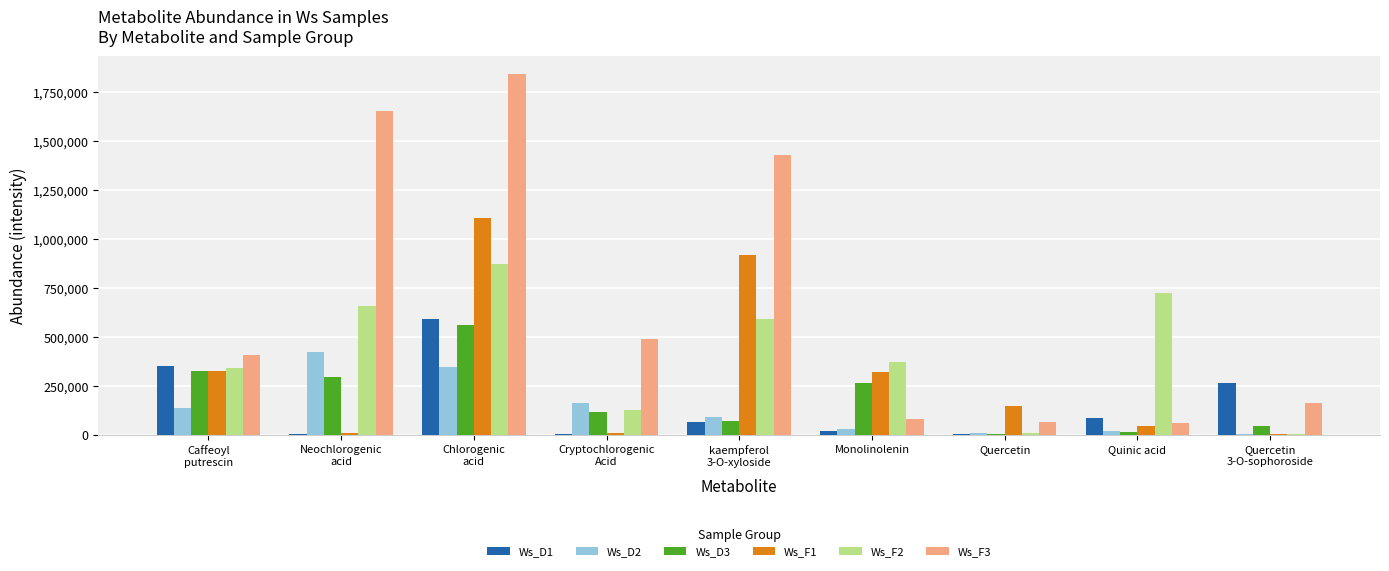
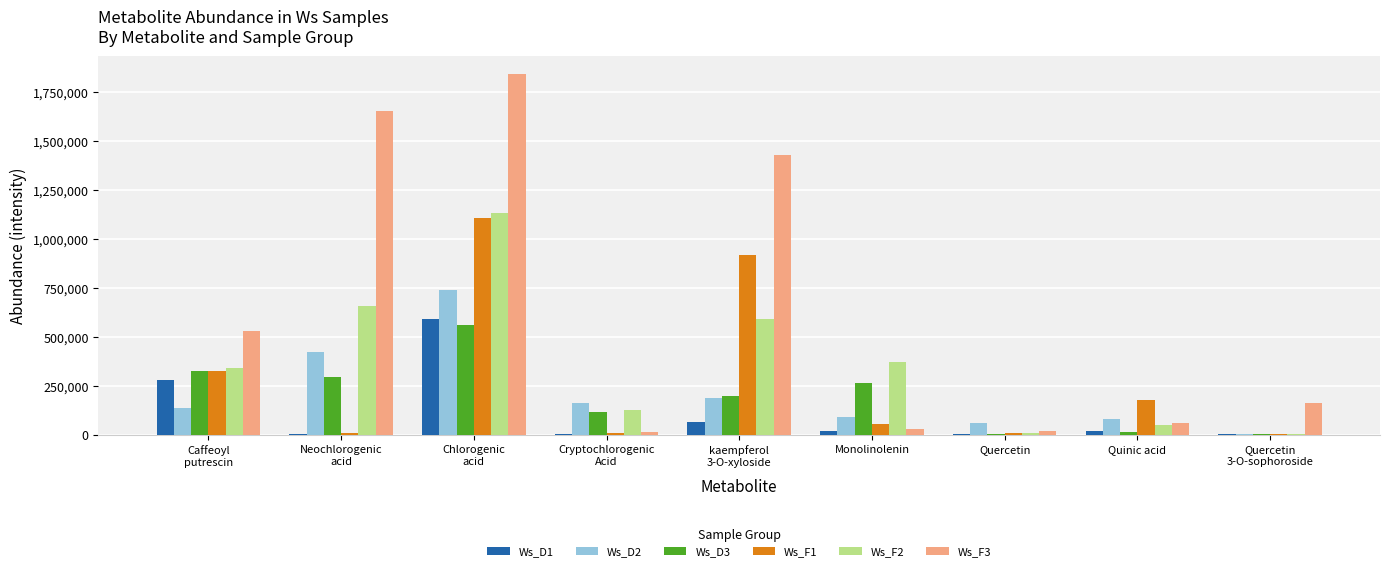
  {
    "Ws_D1": {
-     "Caffeoyl putrescin": "350,000",
+     "Caffeoyl putrescin": "280,000",
      "Chlorogenic acid": "590,000",
      "kaempferol 3-O-xyloside": "60,000",
      "Monolinolenin": "20,000",
-     "Quinic acid": "80,000",
-     "Quercetin 3-O-sophoroside": "260,000"
+     "Quinic acid": "20,000",
+     "Quercetin 3-O-sophoroside": "0"
    },
    "Ws_D2": {
      "Caffeoyl putrescin": "140,000",
      "Neochlorogenic acid": "420,000",
-     "Chlorogenic acid": "340,000",
+     "Chlorogenic acid": "740,000",
      "Cryptochlorogenic Acid": "160,000",
-     "kaempferol 3-O-xyloside": "90,000",
-     "Monolinolenin": "30,000",
-     "Quercetin": "10,000",
-     "Quinic acid": "20,000"
+     "kaempferol 3-O-xyloside": "190,000",
+     "Monolinolenin": "90,000",
+     "Quercetin": "60,000",
+     "Quinic acid": "80,000"
    },
    "Ws_D3": {
      "Caffeoyl putrescin": "320,000",
      "Neochlorogenic acid": "300,000",
      "Chlorogenic acid": "560,000",
      "Cryptochlorogenic Acid": "120,000",
-     "kaempferol 3-O-xyloside": "70,000",
+     "kaempferol 3-O-xyloside": "200,000",
      "Monolinolenin": "260,000",
      "Quinic acid": "10,000",
-     "Quercetin 3-O-sophoroside": "40,000"
+     "Quercetin 3-O-sophoroside": "0"
    },
    "Ws_F1": {
      "Caffeoyl putrescin": "320,000",
      "Chlorogenic acid": "1,110,000",
      "kaempferol 3-O-xyloside": "910,000",
-     "Monolinolenin": "320,000",
-     "Quercetin": "150,000",
-     "Quinic acid": "50,000"
+     "Monolinolenin": "50,000",
+     "Quercetin": "10,000",
+     "Quinic acid": "170,000"
    },
    "Ws_F2": {
      "Caffeoyl putrescin": "340,000",
      "Neochlorogenic acid": "650,000",
-     "Chlorogenic acid": "870,000",
+     "Chlorogenic acid": "1,130,000",
      "Cryptochlorogenic Acid": "120,000",
      "kaempferol 3-O-xyloside": "590,000",
      "Monolinolenin": "370,000",
-     "Quinic acid": "720,000"
+     "Quinic acid": "50,000"
    },
    "Ws_F3": {
-     "Caffeoyl putrescin": "410,000",
+     "Caffeoyl putrescin": "530,000",
      "Neochlorogenic acid": "1,650,000",
      "Chlorogenic acid": "1,840,000",
-     "Cryptochlorogenic Acid": "490,000",
+     "Cryptochlorogenic Acid": "20,000",
      "kaempferol 3-O-xyloside": "1,430,000",
-     "Monolinolenin": "80,000",
-     "Quercetin": "60,000",
+     "Monolinolenin": "30,000",
+     "Quercetin": "20,000",
      "Quinic acid": "60,000",
      "Quercetin 3-O-sophoroside": "160,000"
    }
  }
